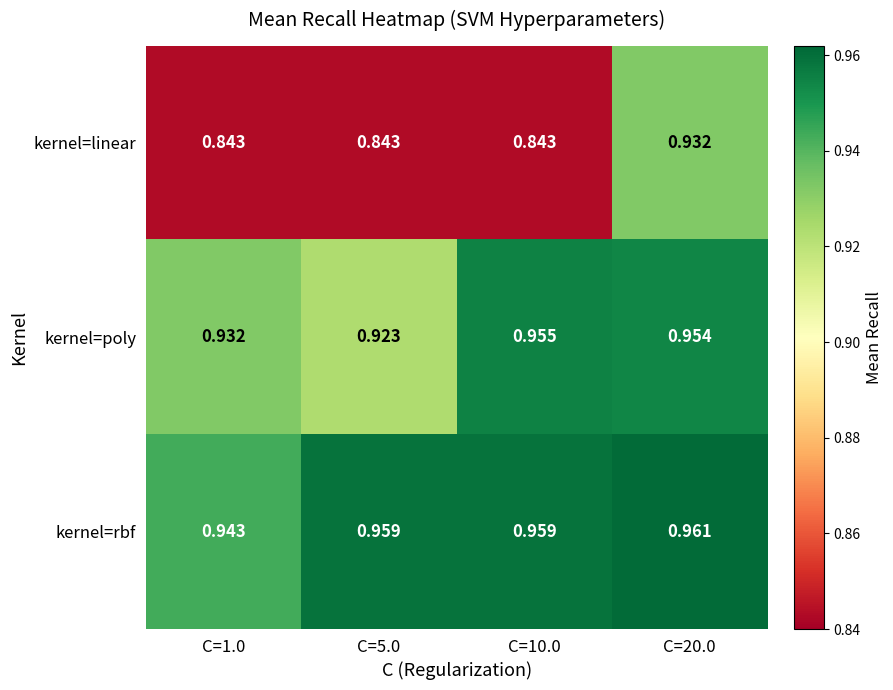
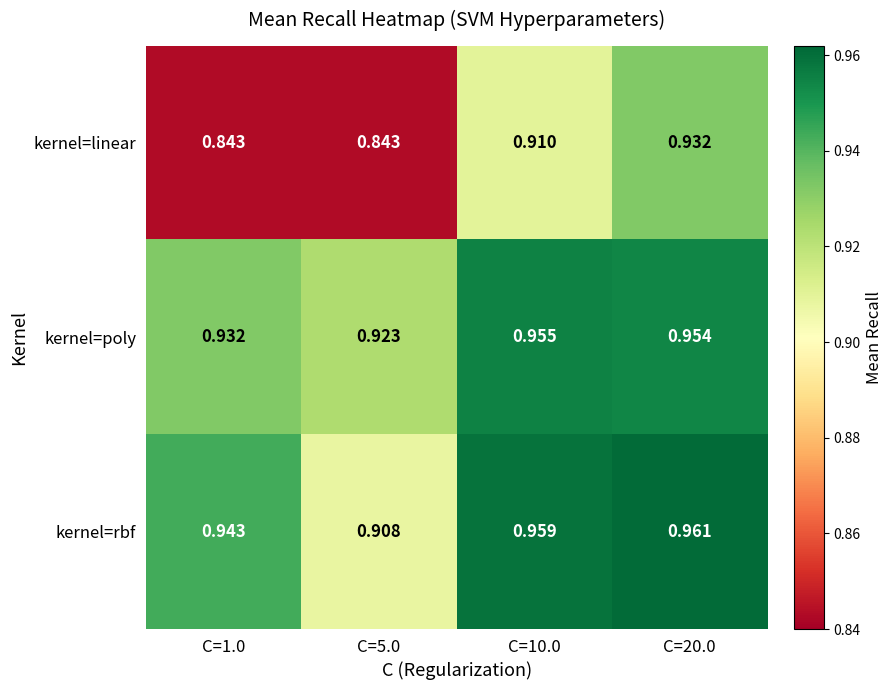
  {
    "kernel=linear": {
      "C=1.0": 0.843,
      "C=5.0": 0.843,
-     "C=10.0": 0.843,
+     "C=10.0": 0.910,
      "C=20.0": 0.932
    },
    "kernel=poly": {
      "C=1.0": 0.932,
      "C=5.0": 0.923,
      "C=10.0": 0.955,
      "C=20.0": 0.954
    },
    "kernel=rbf": {
      "C=1.0": 0.943,
-     "C=5.0": 0.959,
+     "C=5.0": 0.908,
      "C=10.0": 0.959,
      "C=20.0": 0.961
    }
  }
